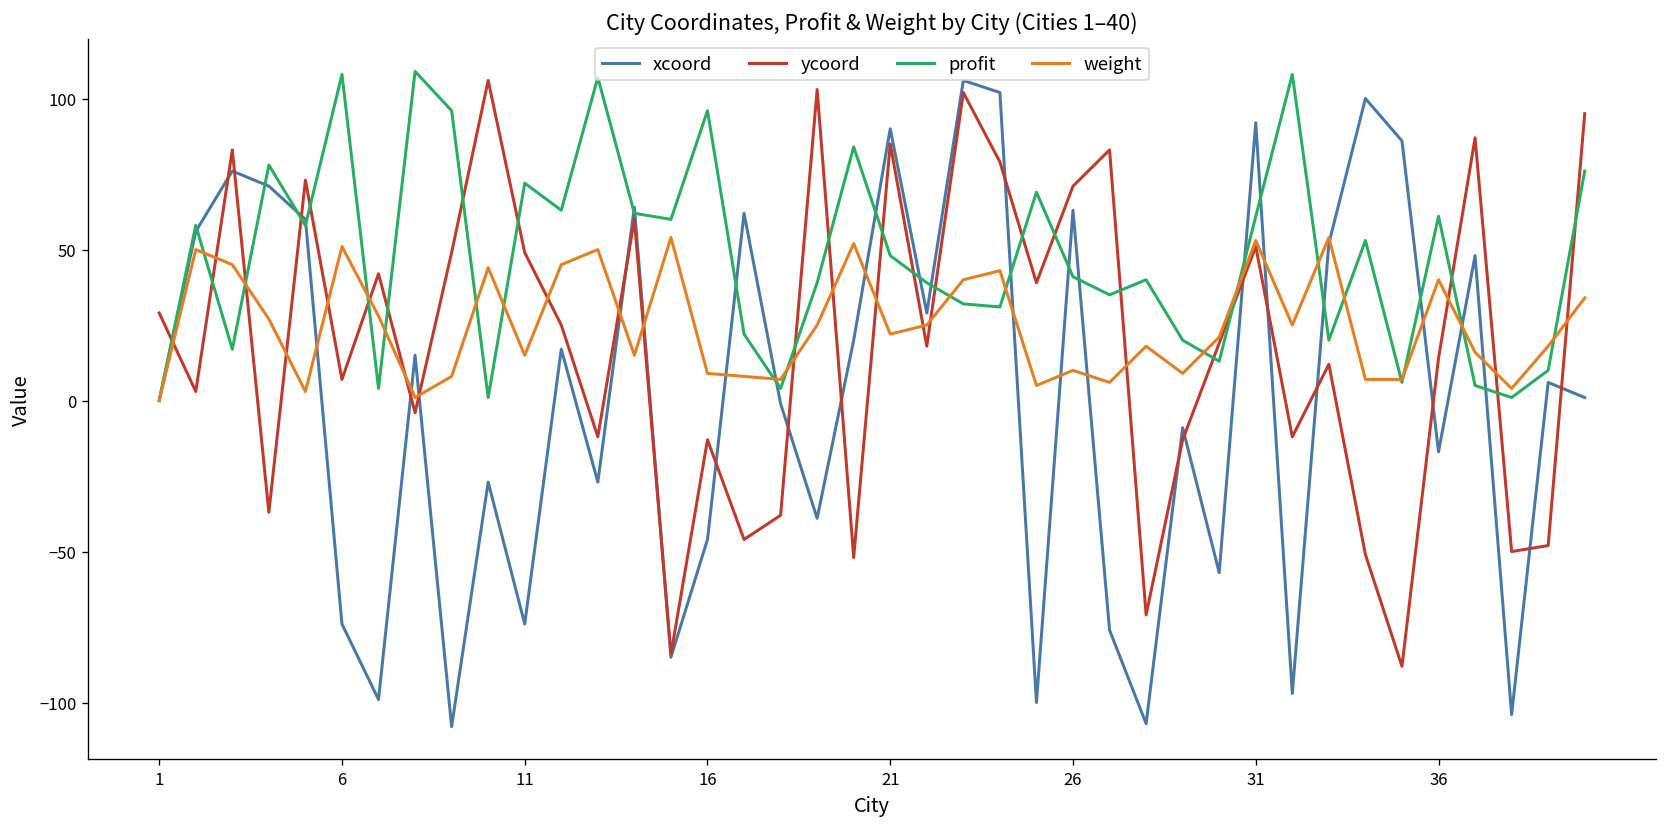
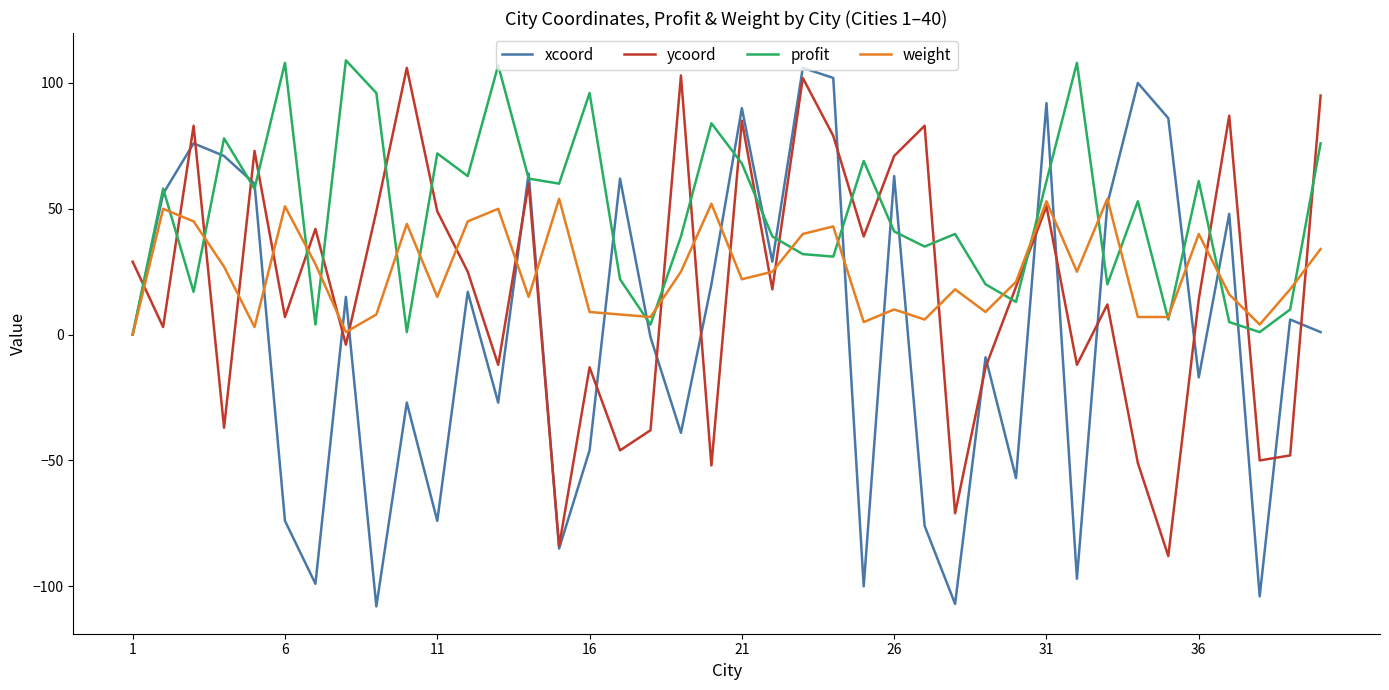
  {
    "xcoord": {
      "6": -74,
      "11": -74,
      "16": -46,
      "21": 90,
      "26": 63,
      "31": 92,
      "36": -17
    },
    "ycoord": {
      "1": 29,
      "6": 7,
      "11": 49,
      "16": -13,
      "21": 85,
      "26": 71,
      "31": 51,
      "36": 14
    },
    "profit": {
      "6": 108,
      "11": 72,
      "16": 96,
-     "21": 48,
+     "21": 68,
      "26": 41,
      "31": 61,
      "36": 61
    },
    "weight": {
      "6": 51,
      "11": 15,
      "16": 9,
      "21": 22,
      "26": 10,
      "31": 53,
      "36": 40
    }
  }
